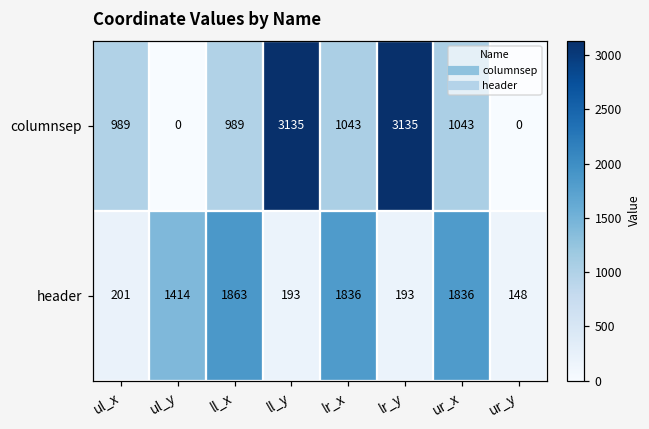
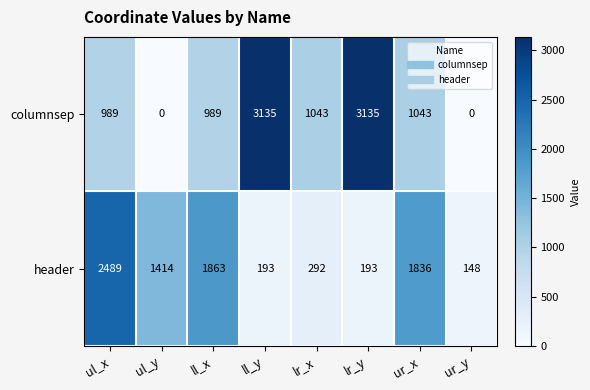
  {
    "columnsep": {
      "ul_x": 989,
      "ul_y": 0,
      "ll_x": 989,
      "ll_y": 3135,
      "lr_x": 1043,
      "lr_y": 3135,
      "ur_x": 1043,
      "ur_y": 0
    },
    "header": {
-     "ul_x": 201,
+     "ul_x": 2489,
      "ul_y": 1414,
      "ll_x": 1863,
      "ll_y": 193,
-     "lr_x": 1836,
+     "lr_x": 292,
      "lr_y": 193,
      "ur_x": 1836,
      "ur_y": 148
    }
  }
